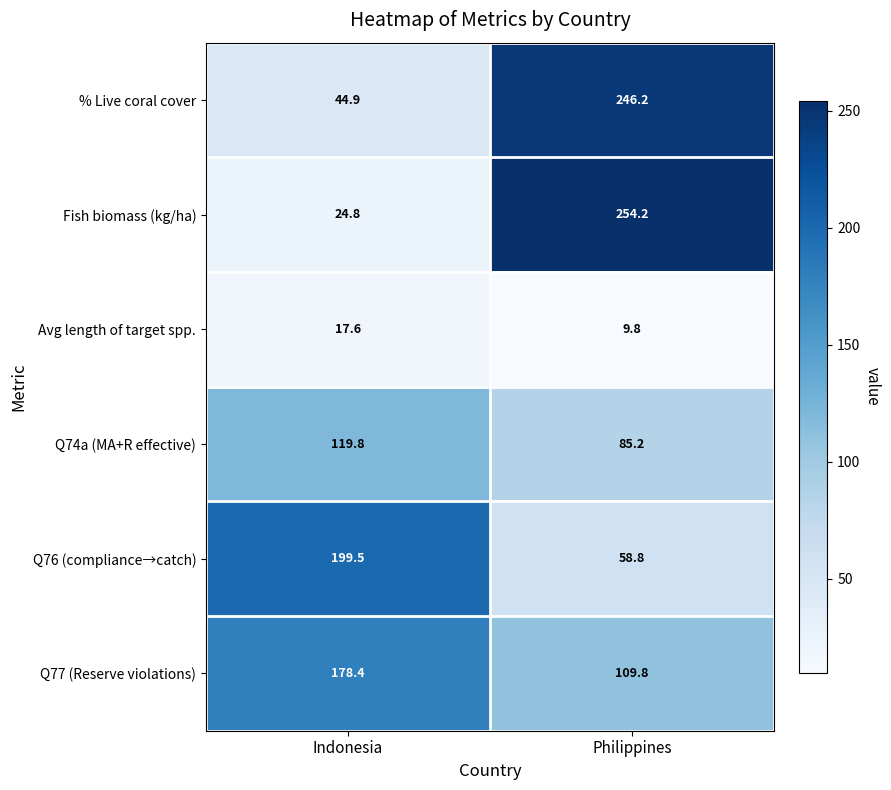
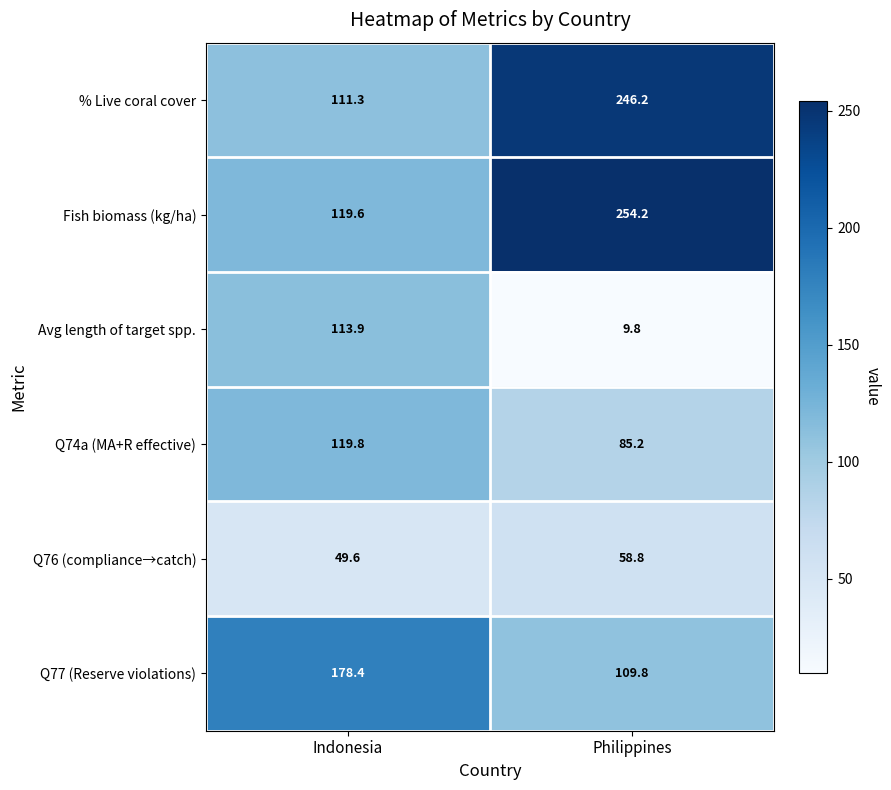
  {
    "% Live coral cover": {
-     "Indonesia": 44.9,
+     "Indonesia": 111.3,
      "Philippines": 246.2
    },
    "Fish biomass (kg/ha)": {
-     "Indonesia": 24.8,
+     "Indonesia": 119.6,
      "Philippines": 254.2
    },
    "Avg length of target spp.": {
-     "Indonesia": 17.6,
+     "Indonesia": 113.9,
      "Philippines": 9.8
    },
    "Q74a (MA+R effective)": {
      "Indonesia": 119.8,
      "Philippines": 85.2
    },
    "Q76 (compliance→catch)": {
-     "Indonesia": 199.5,
+     "Indonesia": 49.6,
      "Philippines": 58.8
    },
    "Q77 (Reserve violations)": {
      "Indonesia": 178.4,
      "Philippines": 109.8
    }
  }
